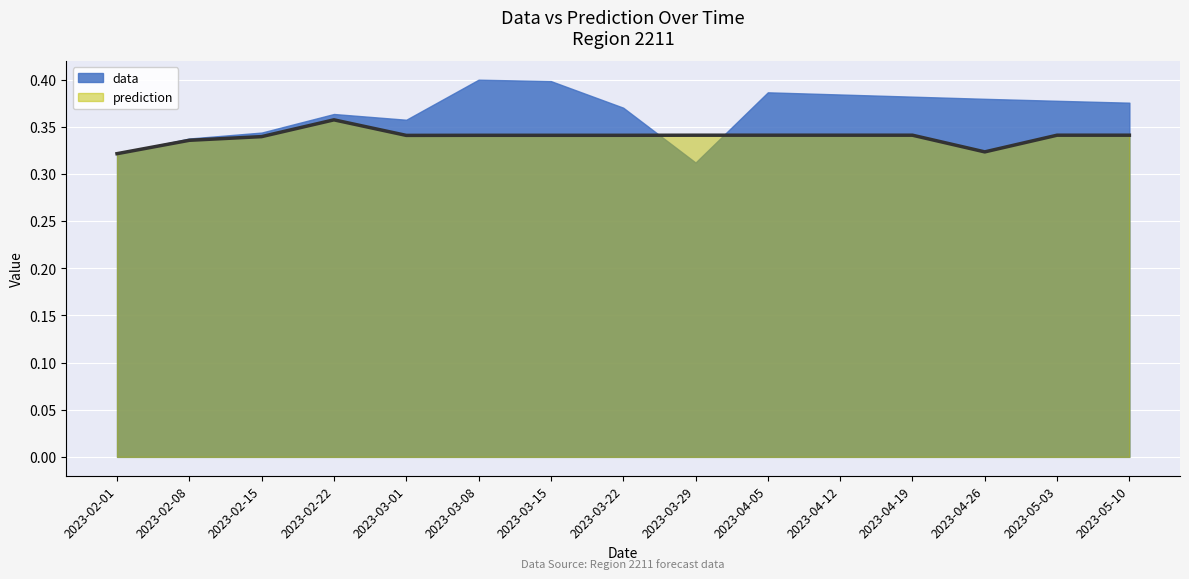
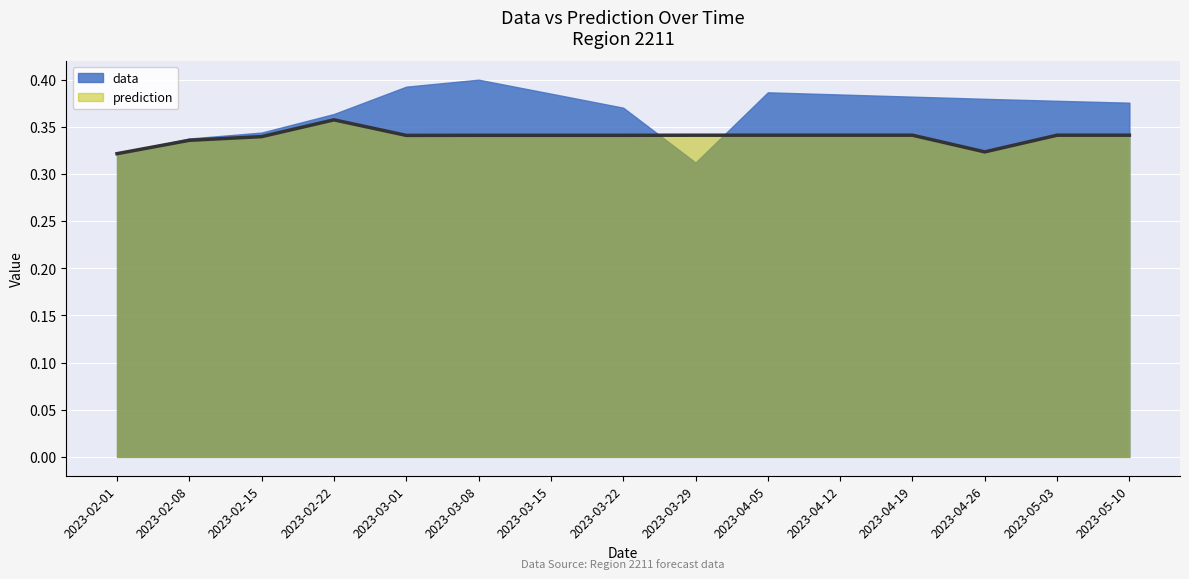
  {
    "data": {
      "2023-02-15": 0.34,
      "2023-02-22": 0.36,
-     "2023-03-01": 0.36,
+     "2023-03-01": 0.39,
      "2023-03-08": 0.40,
-     "2023-03-15": 0.40,
+     "2023-03-15": 0.39,
      "2023-03-22": 0.37,
      "2023-03-29": 0.31,
      "2023-04-05": 0.39,
      "2023-04-12": 0.38,
      "2023-04-19": 0.38,
      "2023-04-26": 0.38,
      "2023-05-03": 0.38,
      "2023-05-10": 0.38
    },
    "prediction": {
      "2023-02-15": 0.34,
      "2023-02-22": 0.36,
      "2023-03-01": 0.34,
      "2023-03-08": 0.34,
      "2023-03-15": 0.34,
      "2023-03-22": 0.34,
      "2023-03-29": 0.34,
      "2023-04-05": 0.34,
      "2023-04-12": 0.34,
      "2023-04-19": 0.34,
      "2023-04-26": 0.32,
      "2023-05-03": 0.34,
      "2023-05-10": 0.34
    }
  }
